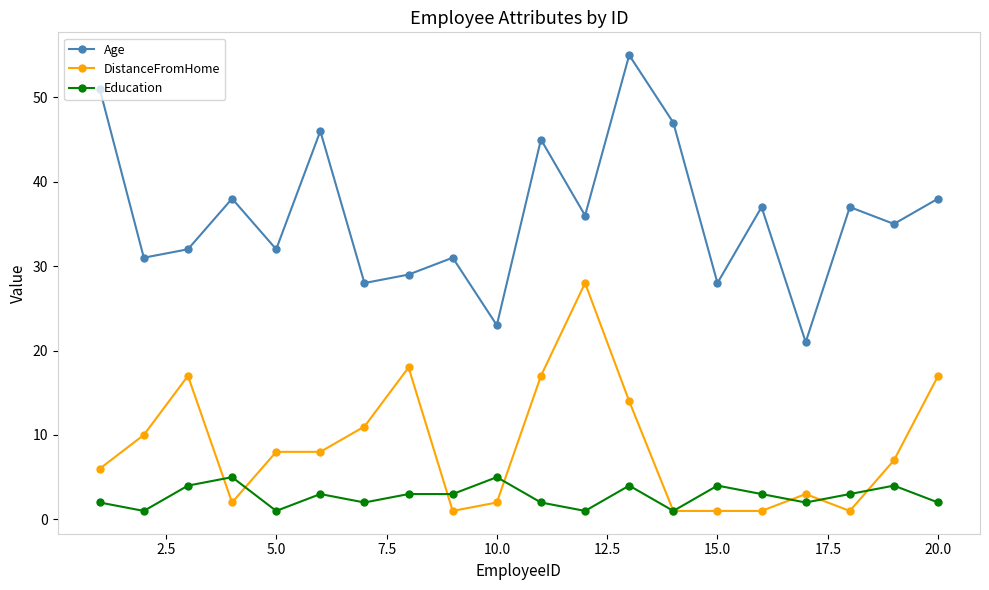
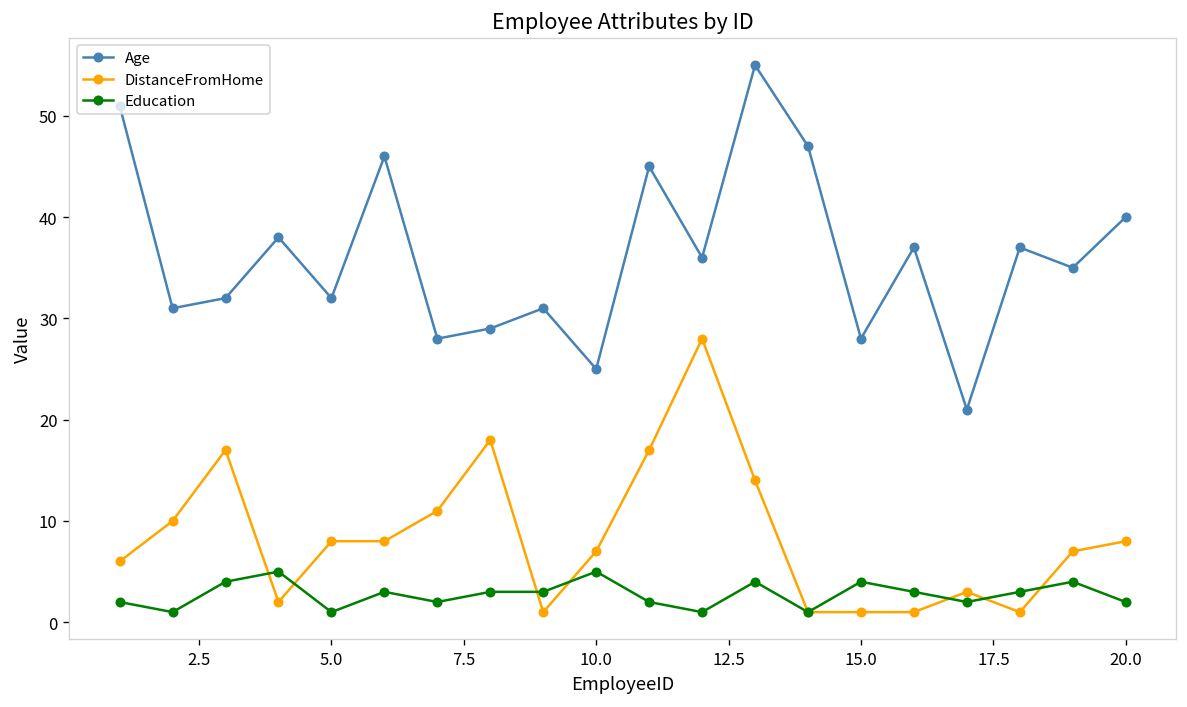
  {
    "Age": {
      "5.0": 32,
-     "10.0": 23,
+     "10.0": 25,
      "15.0": 28,
-     "20.0": 38
+     "20.0": 40
    },
    "DistanceFromHome": {
      "5.0": 8,
-     "10.0": 2,
+     "10.0": 7,
      "15.0": 1,
-     "20.0": 17
+     "20.0": 8
    },
    "Education": {
      "5.0": 1,
      "10.0": 5,
      "15.0": 4,
      "20.0": 2
    }
  }
